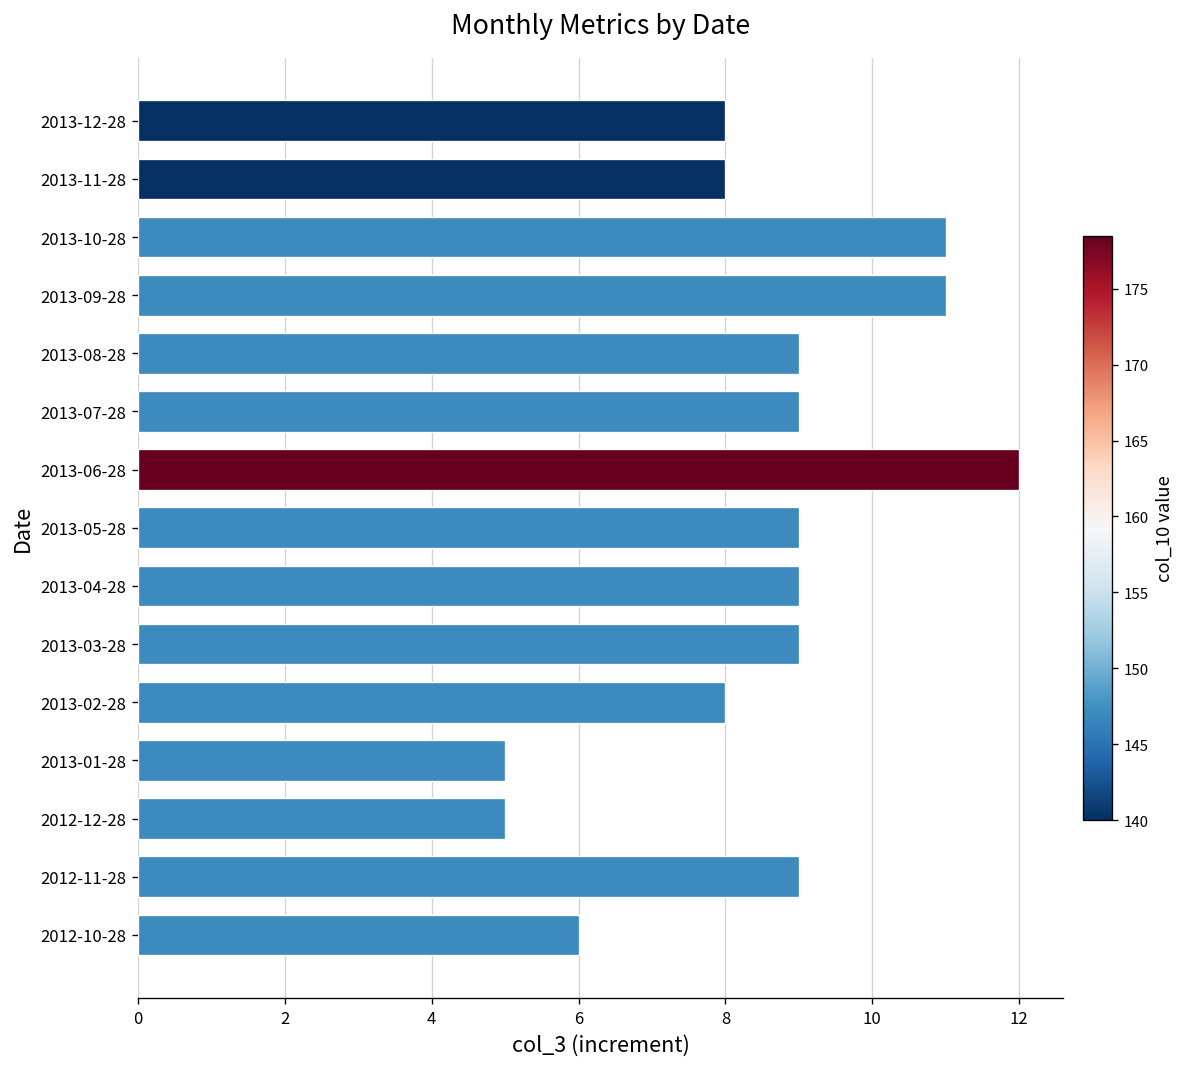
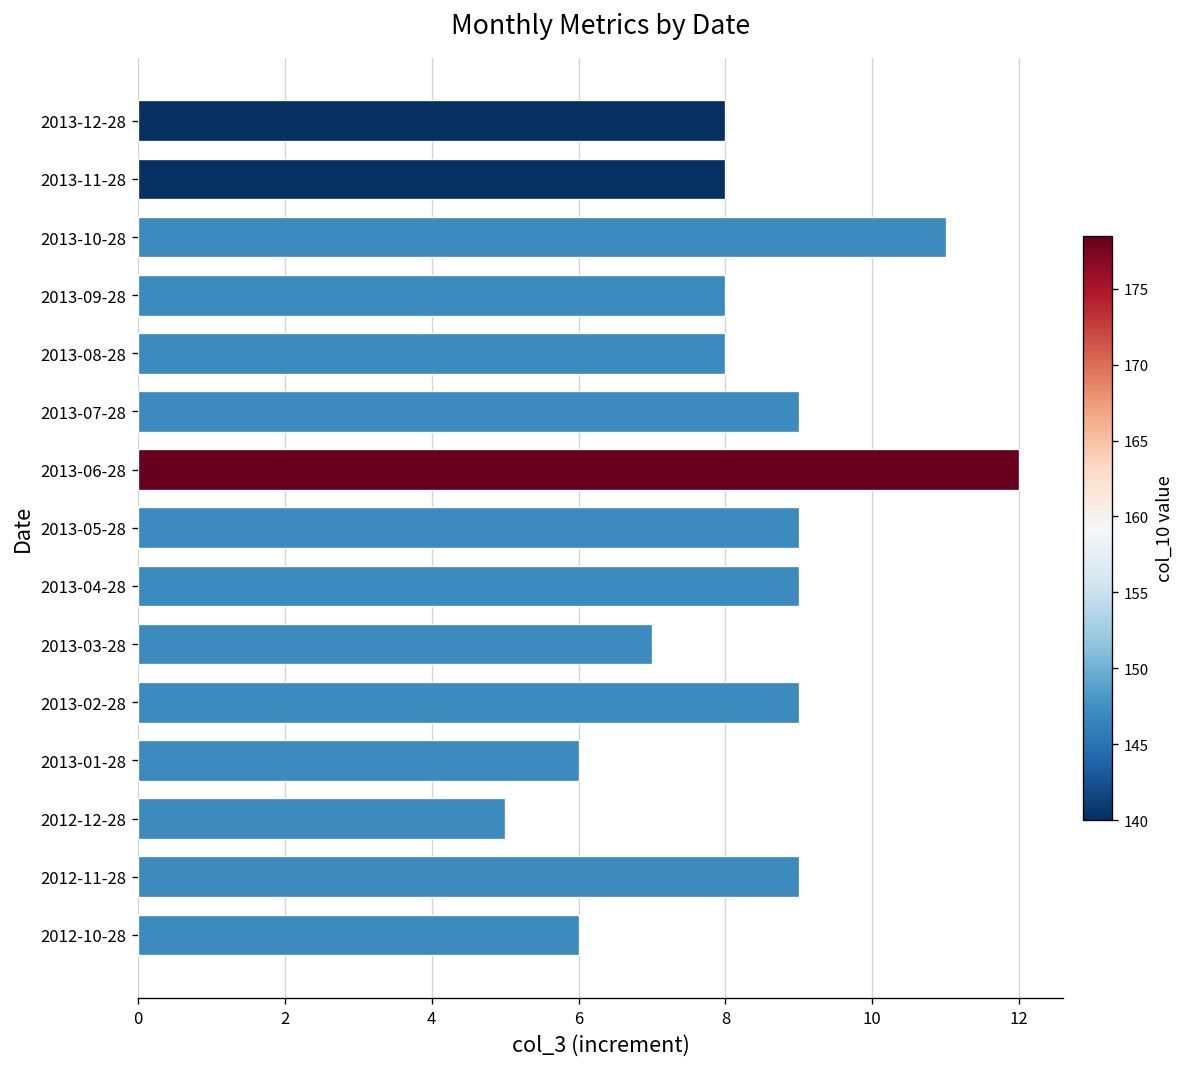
  {
    "2013-12-28": 8,
    "2013-11-28": 8,
    "2013-10-28": 11,
-   "2013-09-28": 11,
-   "2013-08-28": 9,
+   "2013-09-28": 8,
+   "2013-08-28": 8,
    "2013-07-28": 9,
    "2013-06-28": 12,
    "2013-05-28": 9,
    "2013-04-28": 9,
-   "2013-03-28": 9,
-   "2013-02-28": 8,
-   "2013-01-28": 5,
+   "2013-03-28": 7,
+   "2013-02-28": 9,
+   "2013-01-28": 6,
    "2012-12-28": 5,
    "2012-11-28": 9,
    "2012-10-28": 6
  }
